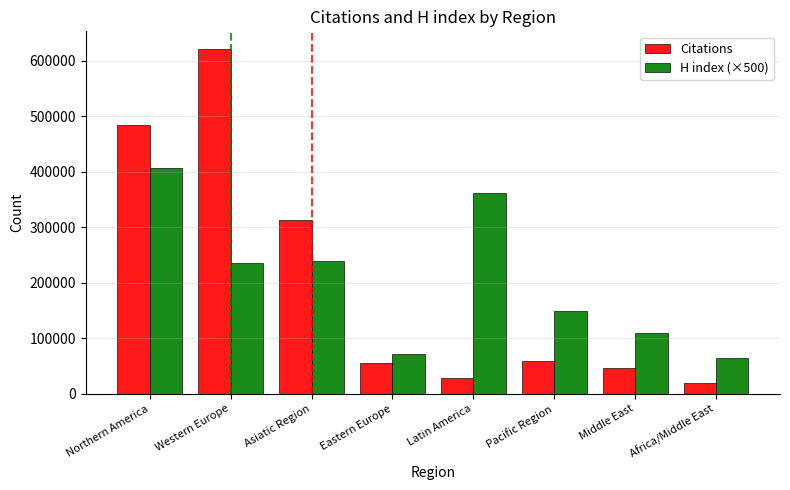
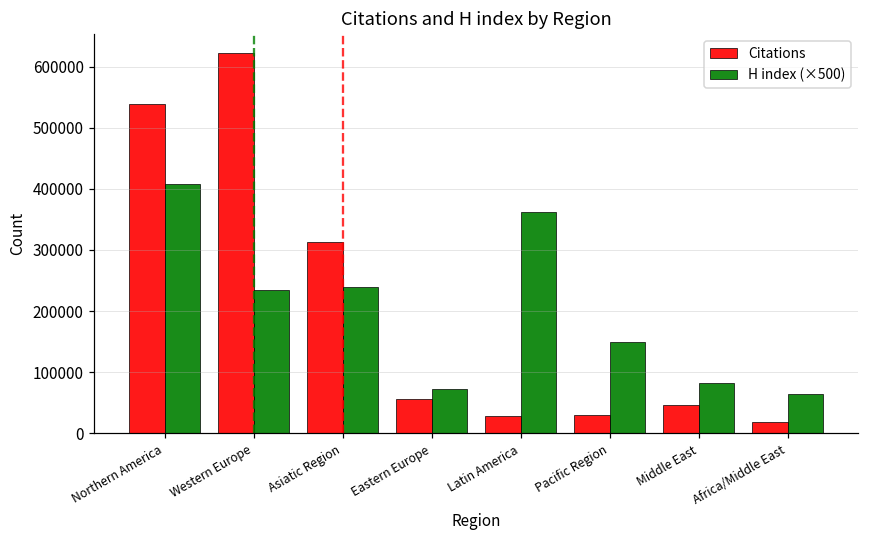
  {
    "Citations": {
-     "Northern America": 480000,
+     "Northern America": 540000,
      "Western Europe": 620000,
      "Asiatic Region": 310000,
      "Eastern Europe": 60000,
      "Latin America": 30000,
-     "Pacific Region": 60000,
+     "Pacific Region": 30000,
      "Middle East": 50000,
      "Africa/Middle East": 20000
    },
    "H index (×500)": {
      "Northern America": 410000,
      "Western Europe": 240000,
      "Asiatic Region": 240000,
      "Eastern Europe": 70000,
      "Latin America": 360000,
      "Pacific Region": 150000,
-     "Middle East": 110000,
+     "Middle East": 80000,
      "Africa/Middle East": 60000
    }
  }
